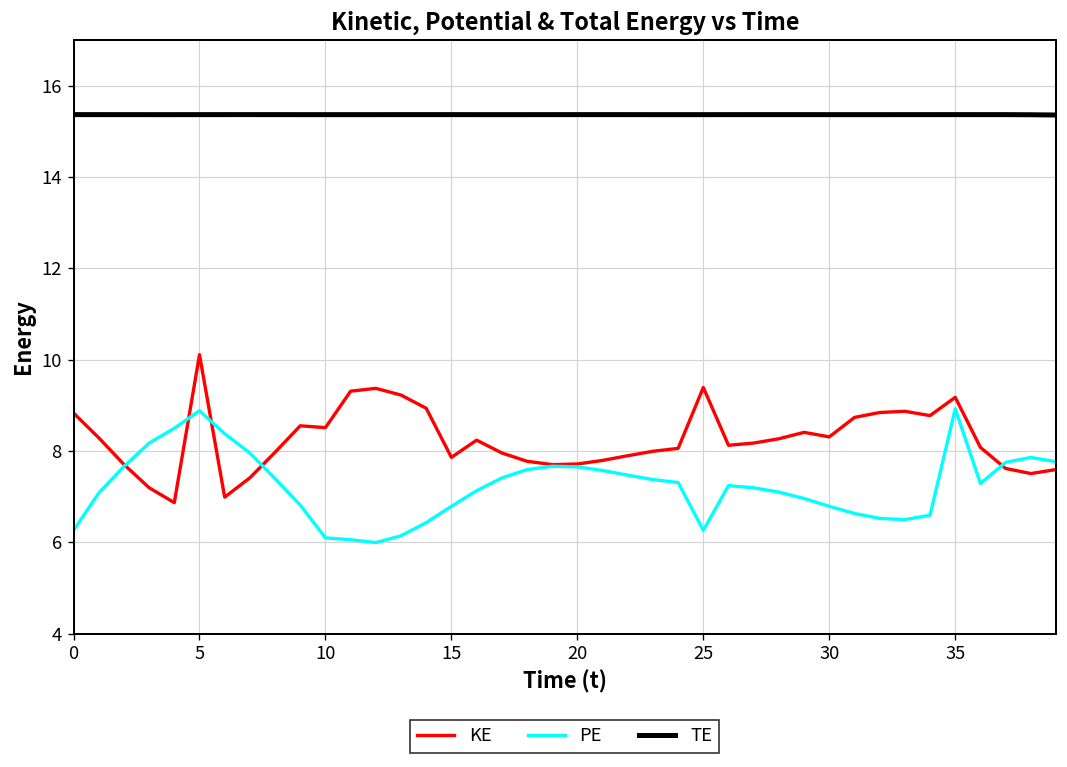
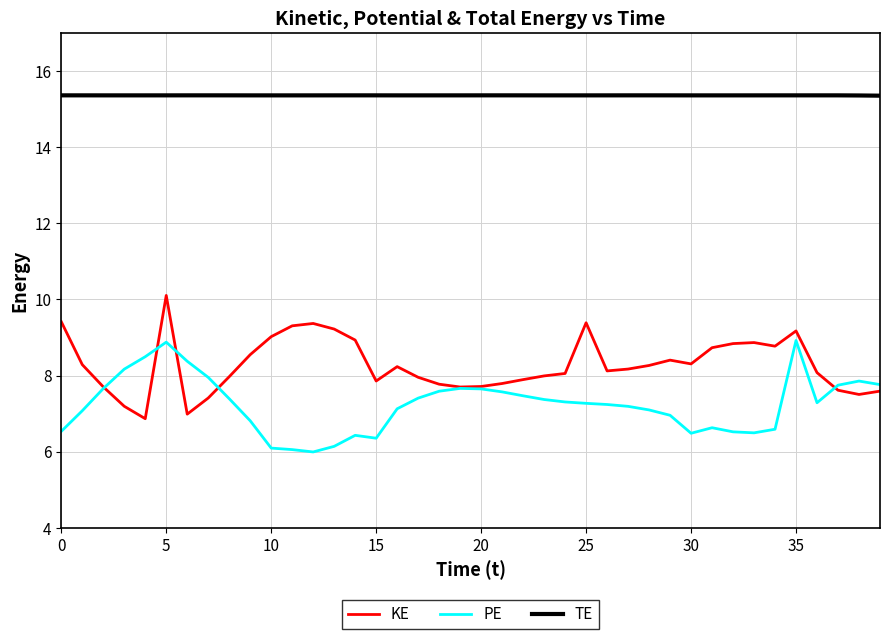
  {
    "KE": {
-     "0": 8.8,
+     "0": 9.4,
      "5": 10.1,
-     "10": 8.5,
+     "10": 9.0,
      "15": 7.9,
      "25": 9.4,
      "30": 8.3,
      "35": 9.2
    },
    "PE": {
-     "0": 6.3,
+     "0": 6.5,
      "5": 8.9,
      "10": 6.1,
-     "15": 6.8,
-     "25": 6.3,
-     "30": 6.8,
+     "15": 6.4,
+     "25": 7.3,
+     "30": 6.5,
      "35": 8.9
    },
    "TE": {
      "0": 15.4,
      "5": 15.4,
      "10": 15.4,
      "15": 15.4,
      "20": 15.4,
      "25": 15.4,
      "30": 15.4,
      "35": 15.4
    }
  }
